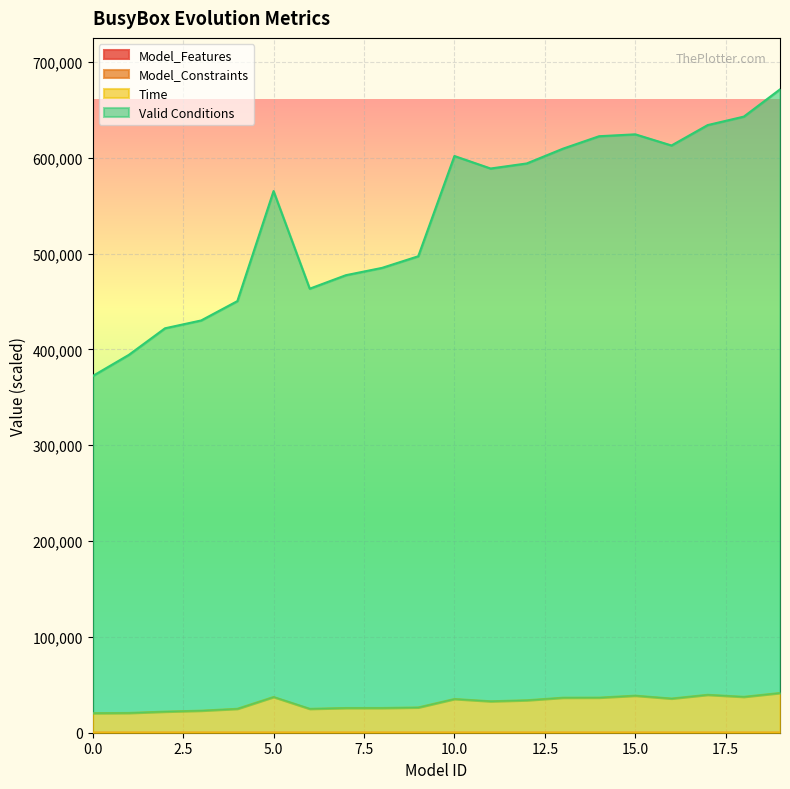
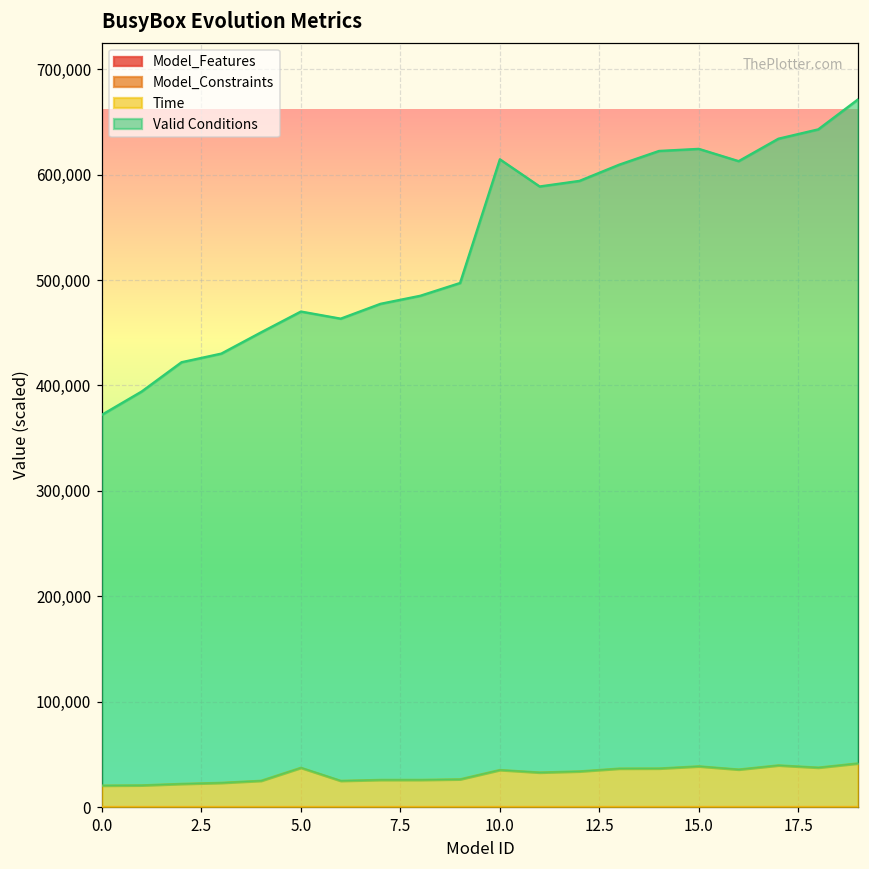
  {
    "Model_Constraints": {
      "0.0": "0",
      "5.0": "0",
      "10.0": "0",
      "15.0": "0"
    },
    "Time": {
      "0.0": "20,000",
      "5.0": "40,000",
      "10.0": "40,000",
      "15.0": "40,000"
    },
    "Valid Conditions": {
      "0.0": "350,000",
-     "5.0": "530,000",
-     "10.0": "570,000",
+     "5.0": "430,000",
+     "10.0": "580,000",
      "15.0": "590,000"
    }
  }
